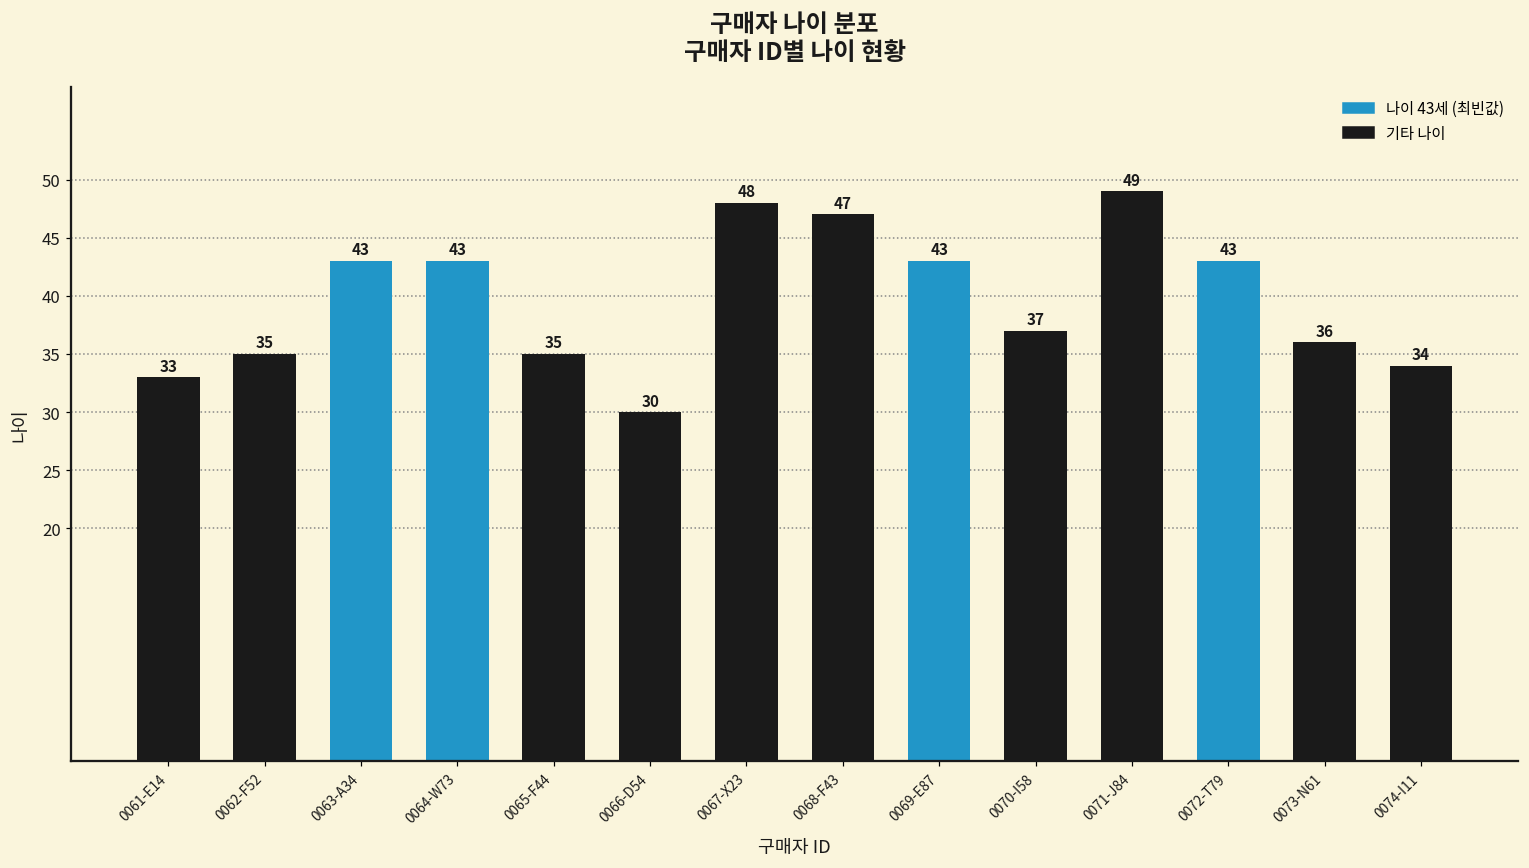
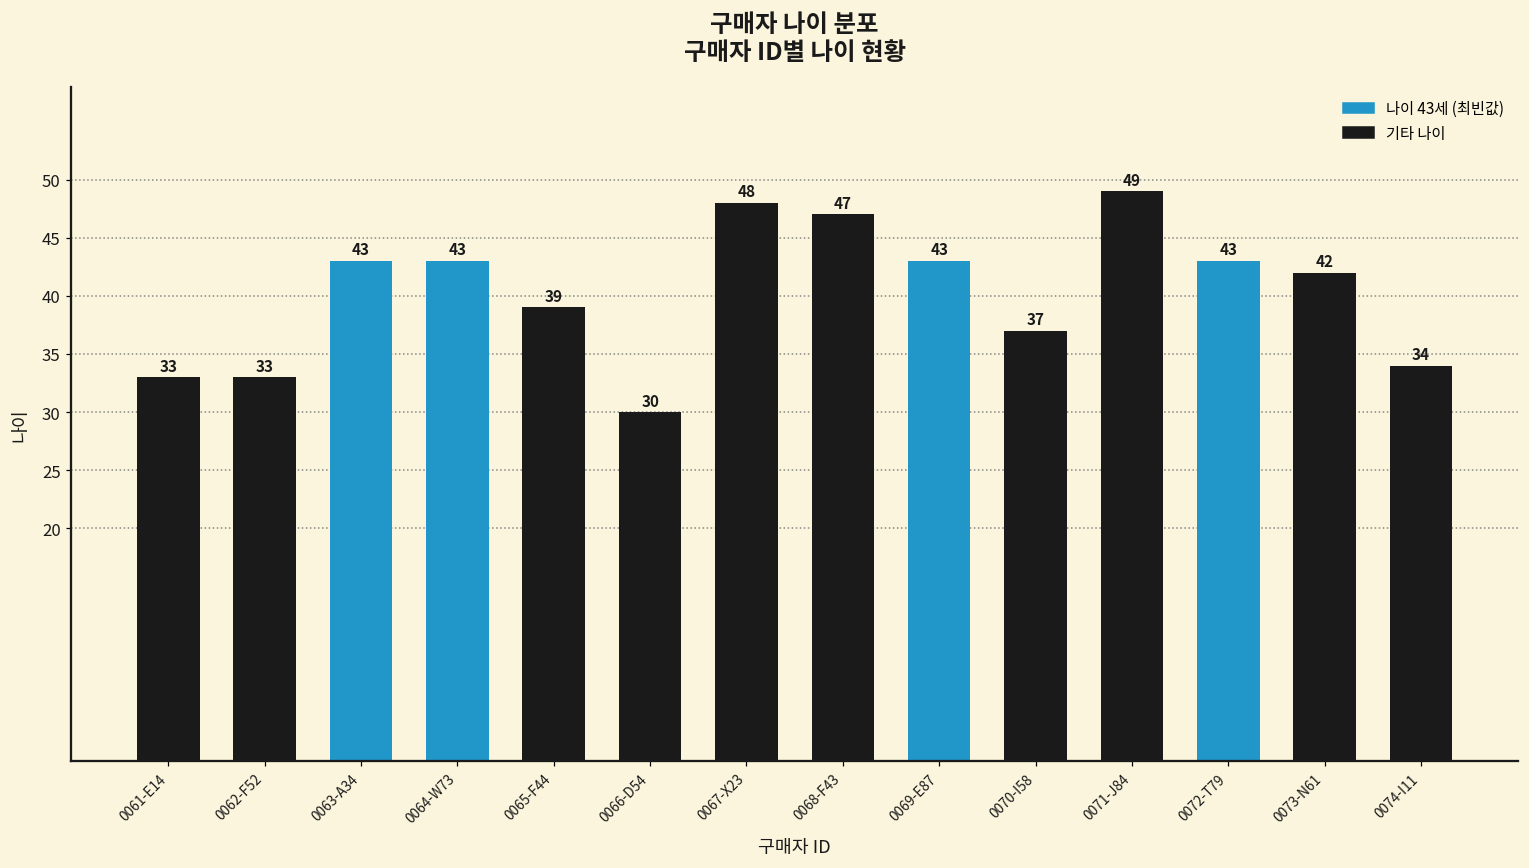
  {
    "0061-E14": 33,
-   "0062-F52": 35,
+   "0062-F52": 33,
    "0063-A34": 43,
    "0064-W73": 43,
-   "0065-F44": 35,
+   "0065-F44": 39,
    "0066-D54": 30,
    "0067-X23": 48,
    "0068-F43": 47,
    "0069-E87": 43,
    "0070-I58": 37,
    "0071-J84": 49,
    "0072-T79": 43,
-   "0073-N61": 36,
+   "0073-N61": 42,
    "0074-I11": 34
  }
